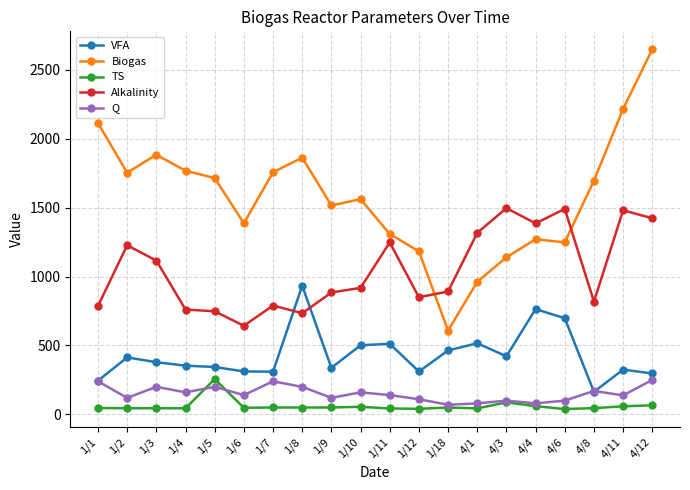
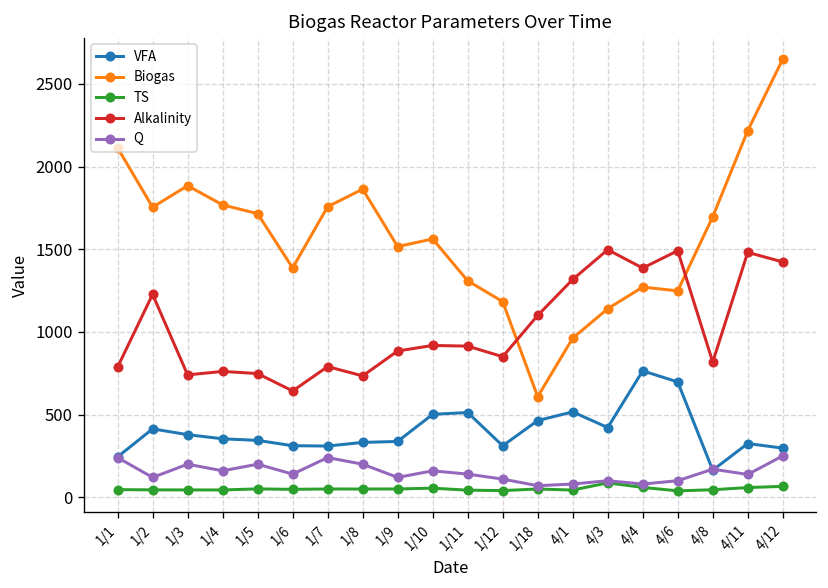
  {
    "VFA": {
      "1/2": 410,
      "1/3": 380,
      "1/4": 350,
      "1/5": 340,
      "1/6": 310,
      "1/7": 310,
-     "1/8": 930,
+     "1/8": 330,
      "1/9": 340,
      "1/10": 500,
      "1/11": 510,
      "1/12": 310,
      "1/18": 460,
      "4/1": 520,
      "4/3": 420,
      "4/4": 760,
      "4/6": 700,
      "4/11": 330,
      "4/12": 300
    },
    "Biogas": {
      "1/1": 2110,
      "1/2": 1750,
      "1/3": 1880,
      "1/4": 1770,
      "1/5": 1720,
      "1/6": 1390,
      "1/7": 1760,
      "1/8": 1860,
      "1/9": 1520,
      "1/10": 1560,
      "1/11": 1310,
      "1/12": 1180,
      "1/18": 610,
      "4/1": 960,
      "4/3": 1140,
      "4/4": 1270,
      "4/6": 1250,
      "4/8": 1700,
      "4/11": 2220,
      "4/12": 2650
    },
    "TS": {
      "1/1": 50,
      "1/2": 40,
      "1/3": 40,
      "1/4": 40,
-     "1/5": 260,
+     "1/5": 50,
      "1/6": 50,
      "1/7": 50,
      "1/8": 50,
      "1/9": 50,
      "1/10": 60,
      "1/11": 40,
      "1/12": 40,
      "1/18": 50,
      "4/1": 40,
      "4/4": 60,
      "4/6": 40,
      "4/8": 50,
      "4/11": 60,
      "4/12": 70
    },
    "Alkalinity": {
      "1/1": 790,
      "1/2": 1230,
-     "1/3": 1120,
+     "1/3": 740,
      "1/4": 760,
      "1/5": 750,
      "1/6": 640,
      "1/7": 790,
      "1/8": 730,
      "1/9": 880,
      "1/10": 920,
-     "1/11": 1250,
+     "1/11": 910,
      "1/12": 850,
-     "1/18": 890,
+     "1/18": 1100,
      "4/1": 1320,
      "4/3": 1500,
      "4/4": 1390,
      "4/6": 1490,
      "4/8": 820,
      "4/11": 1480,
      "4/12": 1420
    },
    "Q": {
      "1/2": 120,
      "1/3": 200,
      "1/4": 160,
      "1/5": 200,
      "1/6": 140,
      "1/7": 240,
      "1/8": 200,
      "1/9": 120,
      "1/10": 160,
      "1/11": 140,
      "1/12": 110,
      "1/18": 70,
      "4/1": 80,
      "4/4": 80,
      "4/6": 100,
      "4/11": 140,
      "4/12": 250
    }
  }
